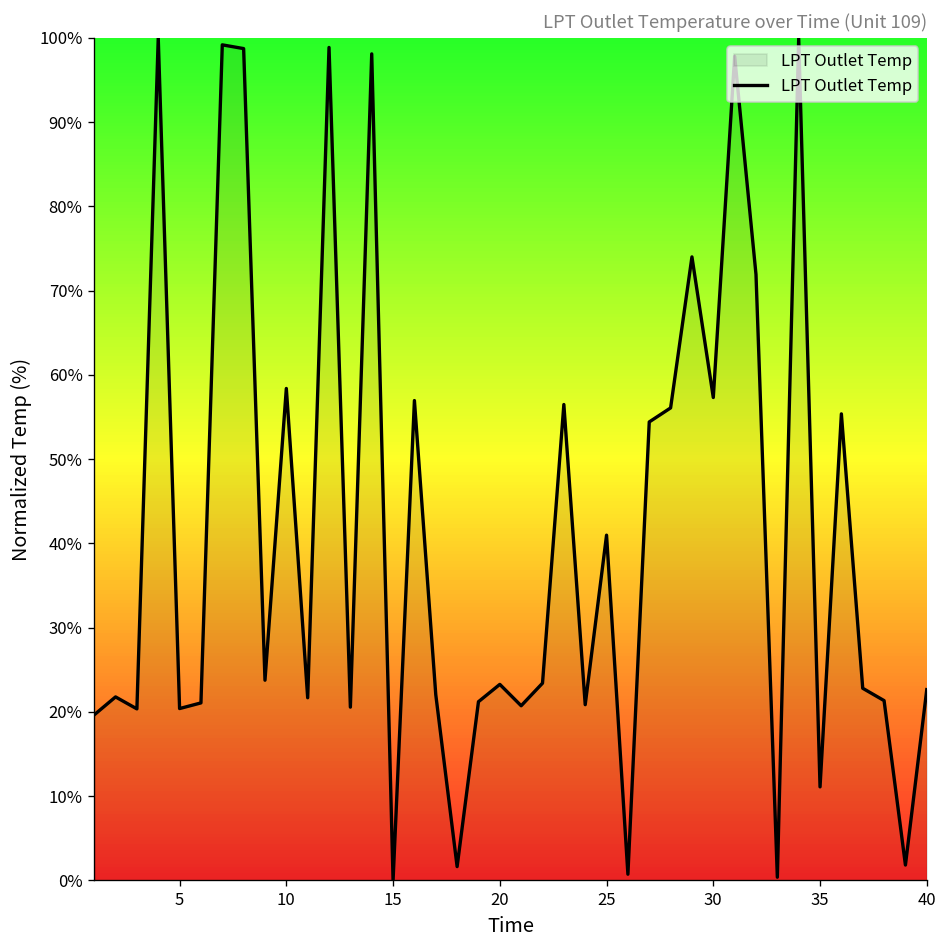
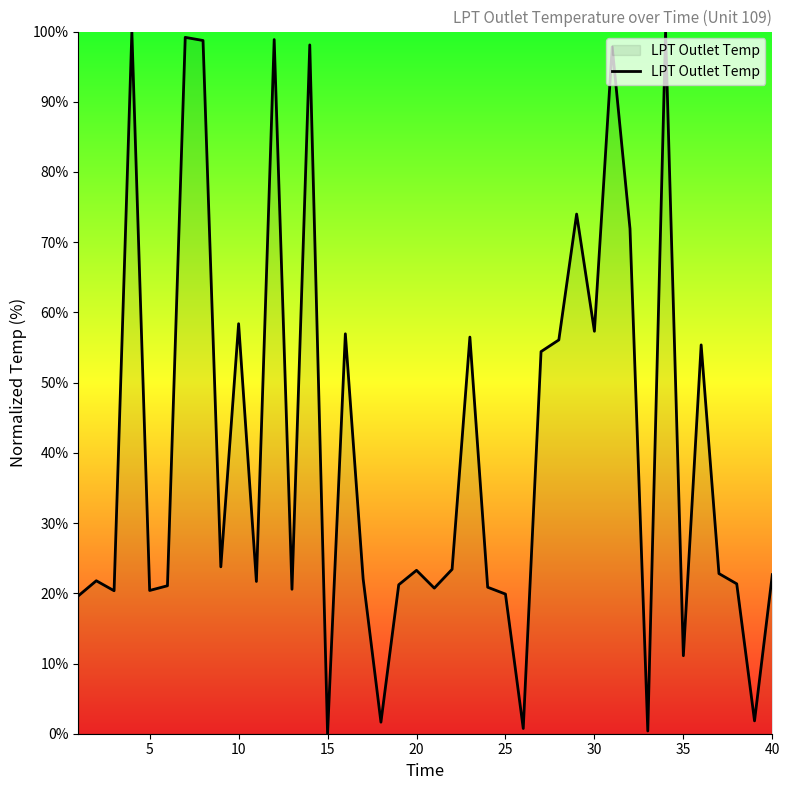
  {
    "5": "20%",
    "10": "58%",
    "15": "0%",
    "20": "23%",
-   "25": "41%",
+   "25": "20%",
    "30": "57%",
    "35": "11%",
    "40": "23%"
  }
